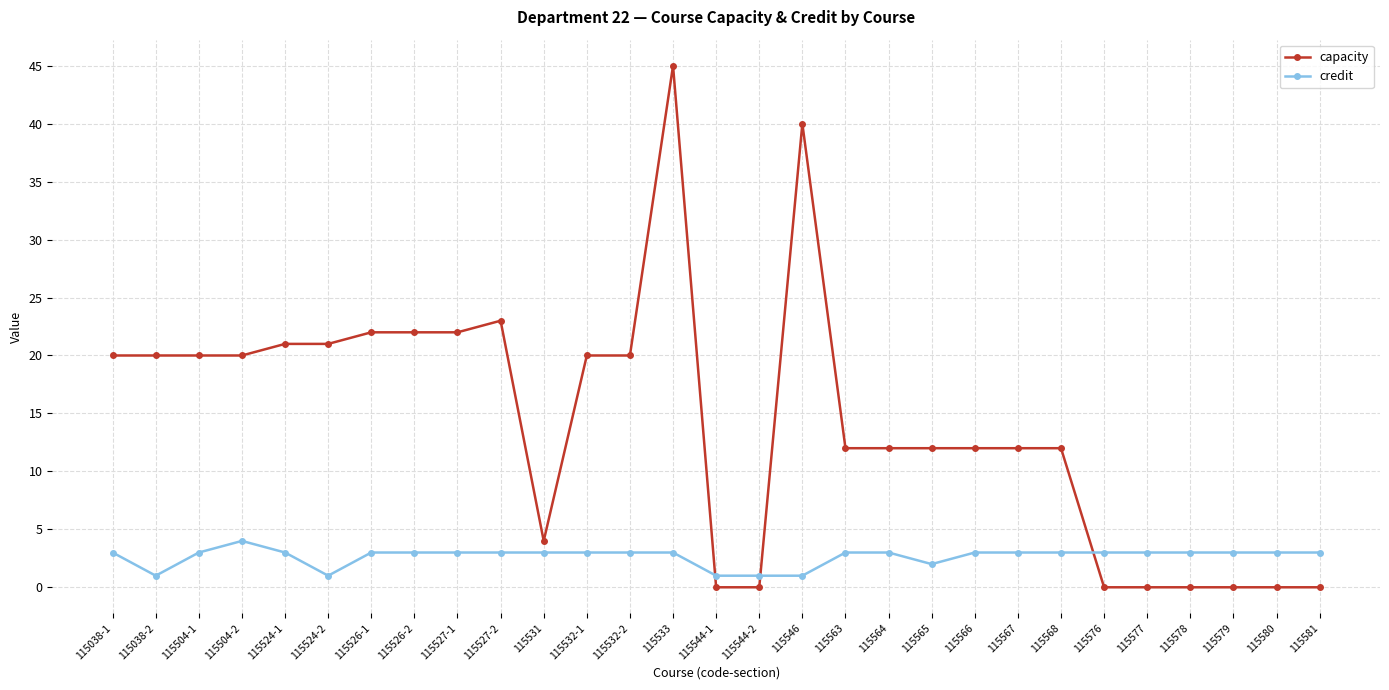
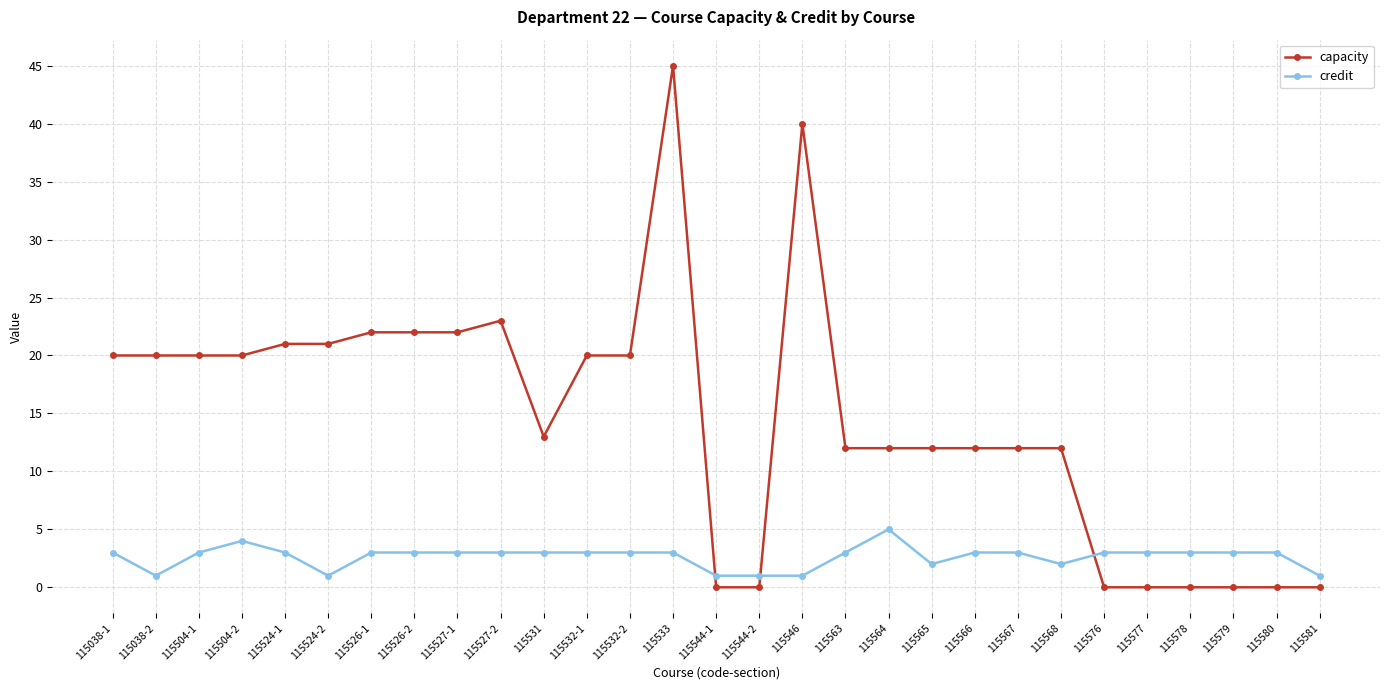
  {
    "capacity": {
      "115038-1": 20,
      "115038-2": 20,
      "115504-1": 20,
      "115504-2": 20,
      "115524-1": 21,
      "115524-2": 21,
      "115526-1": 22,
      "115526-2": 22,
      "115527-1": 22,
      "115527-2": 23,
-     "115531": 4,
+     "115531": 13,
      "115532-1": 20,
      "115532-2": 20,
      "115533": 45,
      "115544-1": 0,
      "115544-2": 0,
      "115546": 40,
      "115563": 12,
      "115564": 12,
      "115565": 12,
      "115566": 12,
      "115567": 12,
      "115568": 12,
      "115576": 0,
      "115577": 0,
      "115578": 0,
      "115579": 0,
      "115580": 0,
      "115581": 0
    },
    "credit": {
      "115038-1": 3,
      "115038-2": 1,
      "115504-1": 3,
      "115504-2": 4,
      "115524-1": 3,
      "115524-2": 1,
      "115526-1": 3,
      "115526-2": 3,
      "115527-1": 3,
      "115527-2": 3,
      "115531": 3,
      "115532-1": 3,
      "115532-2": 3,
      "115533": 3,
      "115544-1": 1,
      "115544-2": 1,
      "115546": 1,
      "115563": 3,
-     "115564": 3,
+     "115564": 5,
      "115565": 2,
      "115566": 3,
      "115567": 3,
-     "115568": 3,
+     "115568": 2,
      "115576": 3,
      "115577": 3,
      "115578": 3,
      "115579": 3,
      "115580": 3,
-     "115581": 3
+     "115581": 1
    }
  }
